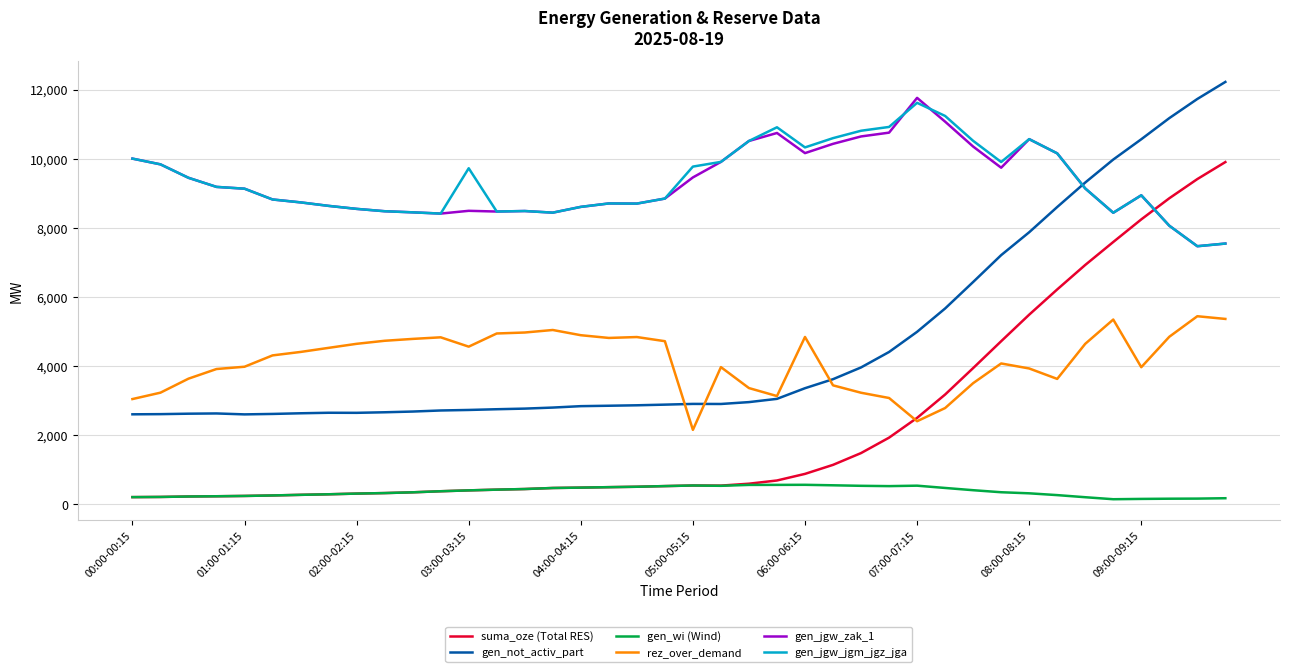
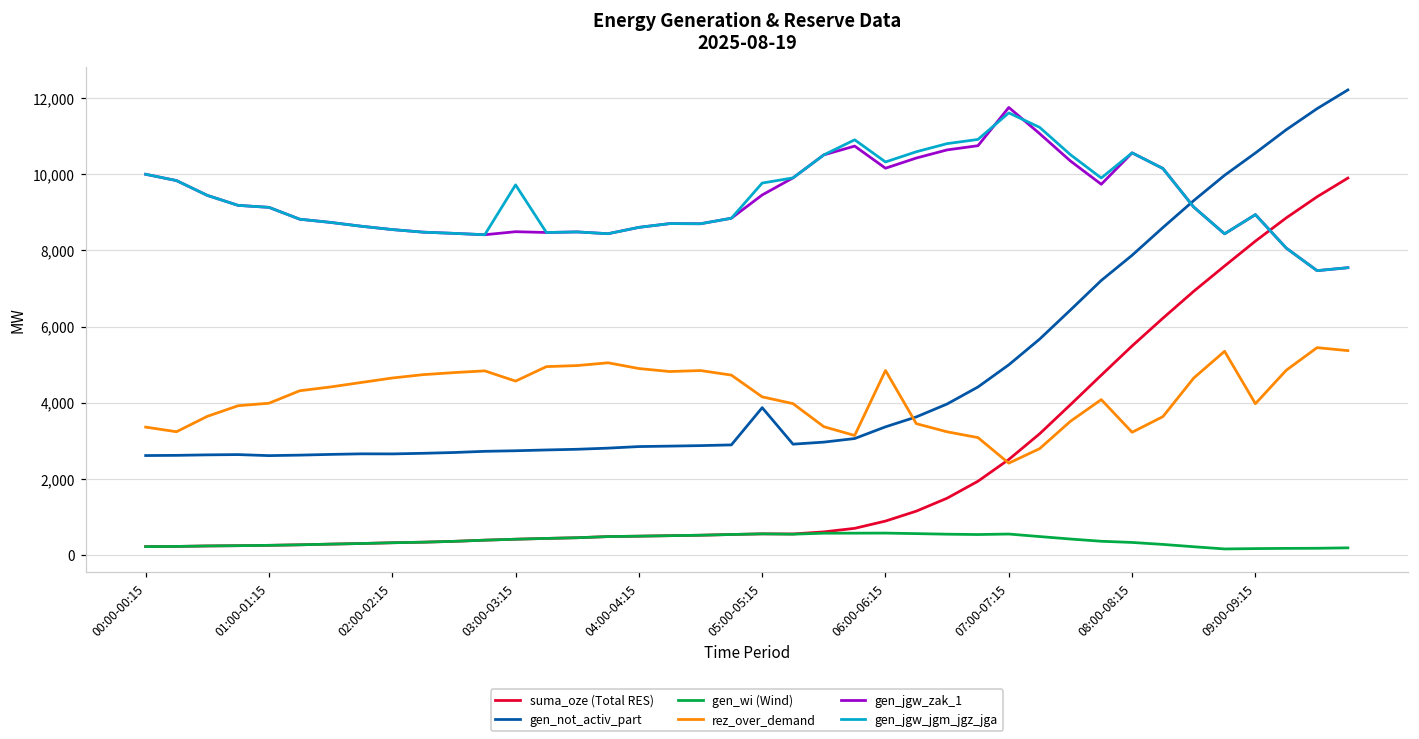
  {
    "suma_oze (Total RES)": {
      "06:00-06:15": "900",
      "07:00-07:15": "2,500",
      "08:00-08:15": "5,500",
      "09:00-09:15": "8,200"
    },
    "gen_not_activ_part": {
      "00:00-00:15": "2,600",
      "01:00-01:15": "2,600",
      "02:00-02:15": "2,700",
      "03:00-03:15": "2,700",
      "04:00-04:15": "2,800",
-     "05:00-05:15": "2,900",
+     "05:00-05:15": "3,900",
      "06:00-06:15": "3,400",
      "07:00-07:15": "5,000",
      "08:00-08:15": "7,900",
      "09:00-09:15": "10,600"
    },
    "gen_wi (Wind)": {
      "06:00-06:15": "600",
      "07:00-07:15": "500",
      "08:00-08:15": "300",
      "09:00-09:15": "200"
    },
    "rez_over_demand": {
-     "00:00-00:15": "3,000",
+     "00:00-00:15": "3,400",
      "01:00-01:15": "4,000",
      "02:00-02:15": "4,600",
      "03:00-03:15": "4,600",
      "04:00-04:15": "4,900",
-     "05:00-05:15": "2,200",
+     "05:00-05:15": "4,200",
      "06:00-06:15": "4,800",
      "07:00-07:15": "2,400",
-     "08:00-08:15": "3,900",
+     "08:00-08:15": "3,200",
      "09:00-09:15": "4,000"
    },
    "gen_jgw_zak_1": {
      "03:00-03:15": "8,500",
      "05:00-05:15": "9,500",
      "06:00-06:15": "10,200",
      "07:00-07:15": "11,800"
    },
    "gen_jgw_jgm_jgz_jga": {
      "03:00-03:15": "9,700",
      "05:00-05:15": "9,800",
      "06:00-06:15": "10,300",
      "07:00-07:15": "11,600"
    }
  }
